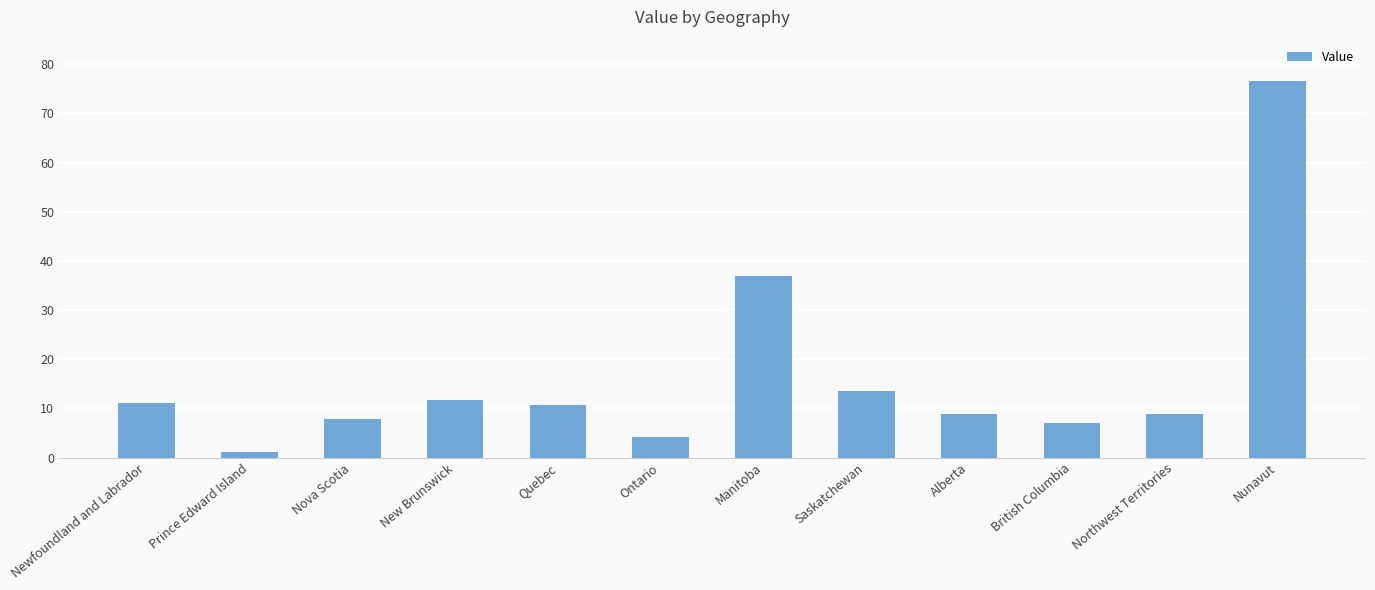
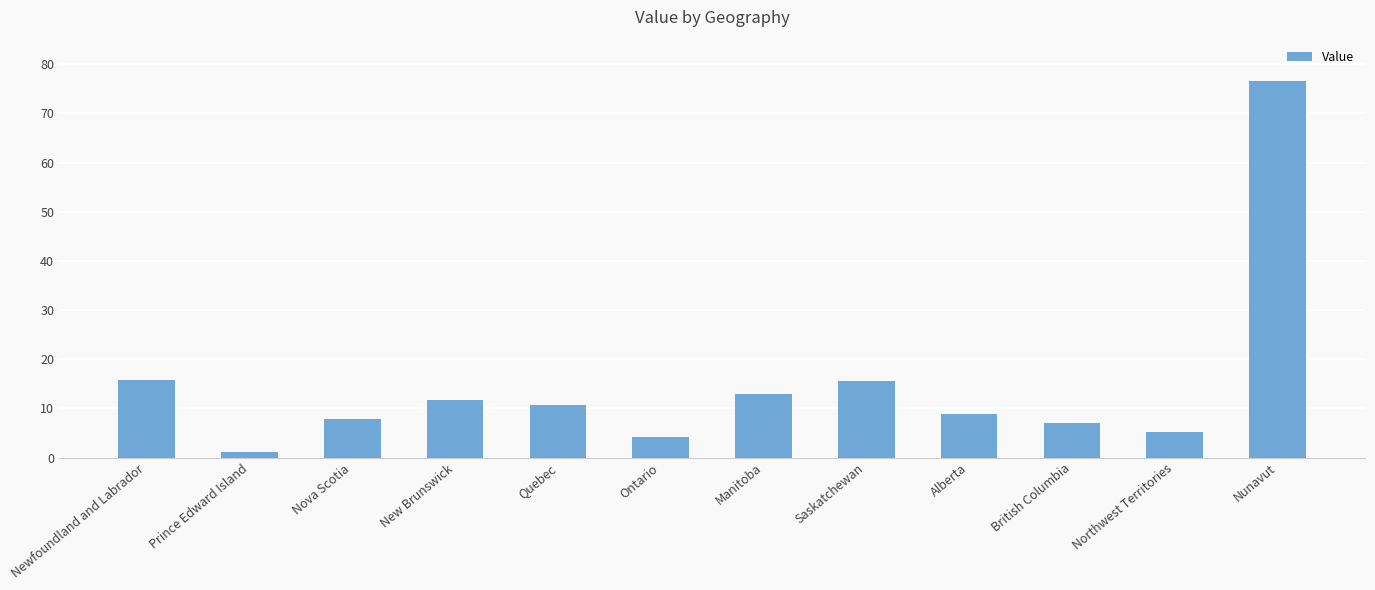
  {
-   "Newfoundland and Labrador": 11,
+   "Newfoundland and Labrador": 16,
    "Prince Edward Island": 1,
    "Nova Scotia": 8,
    "New Brunswick": 12,
    "Quebec": 11,
    "Ontario": 4,
-   "Manitoba": 37,
-   "Saskatchewan": 14,
+   "Manitoba": 13,
+   "Saskatchewan": 16,
    "Alberta": 9,
    "British Columbia": 7,
-   "Northwest Territories": 9,
+   "Northwest Territories": 5,
    "Nunavut": 77
  }
